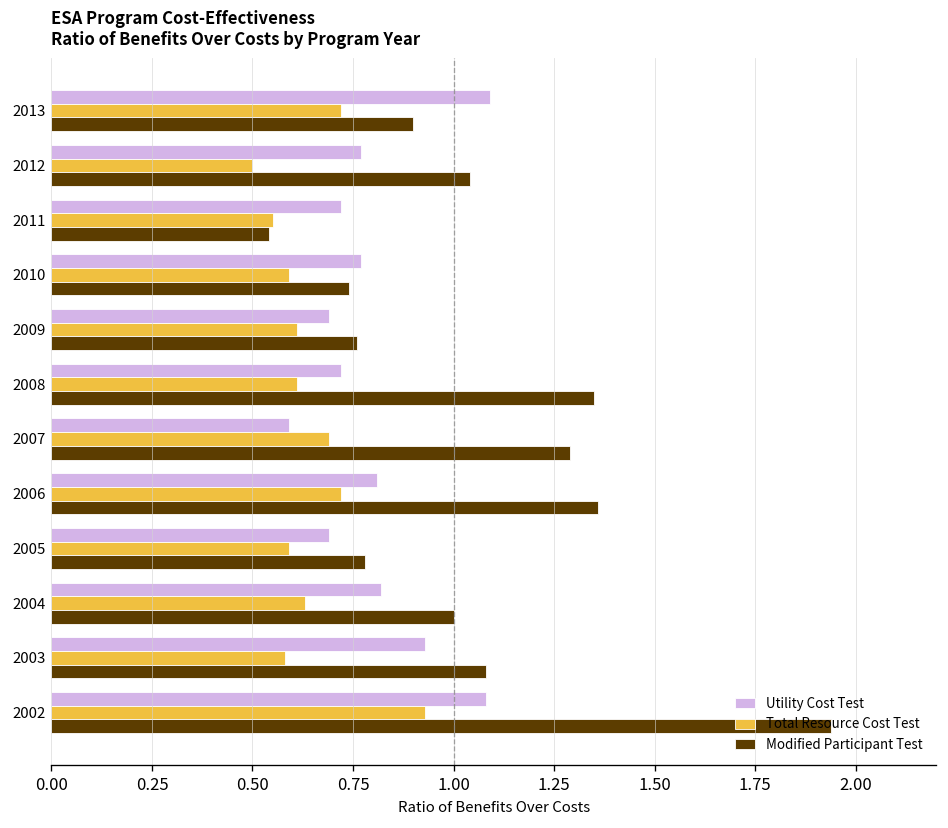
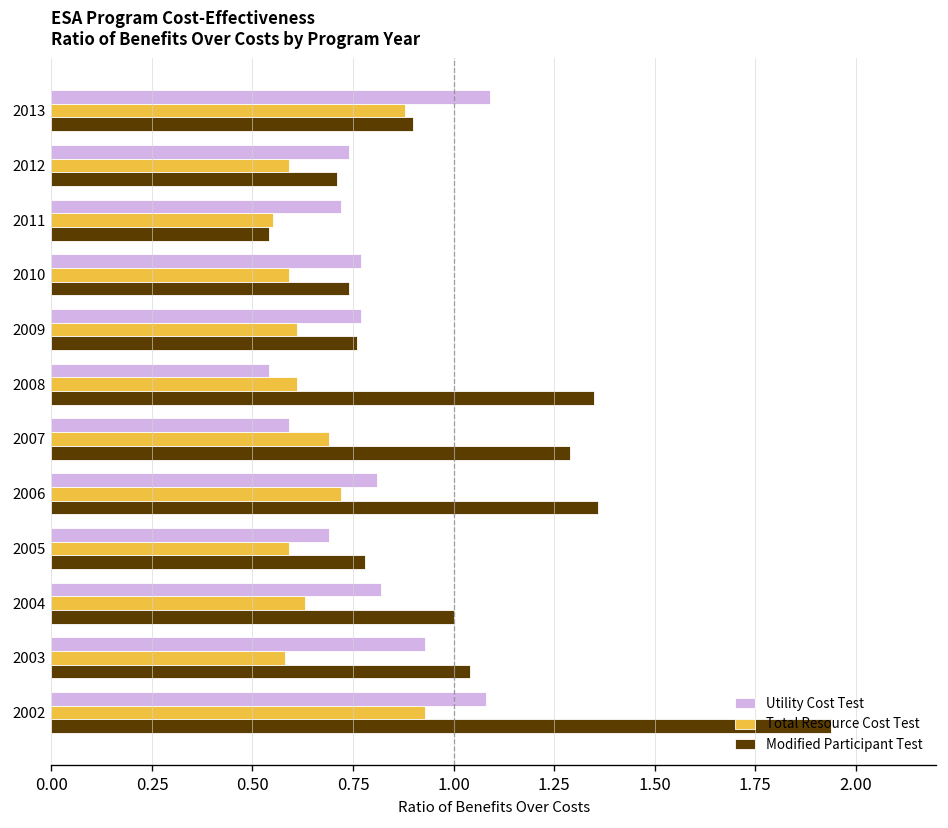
  {
    "Utility Cost Test": {
      "2013": 1.09,
-     "2012": 0.77,
+     "2012": 0.74,
      "2011": 0.72,
      "2010": 0.77,
-     "2009": 0.69,
-     "2008": 0.72,
+     "2009": 0.77,
+     "2008": 0.54,
      "2007": 0.59,
      "2006": 0.81,
      "2005": 0.69,
      "2004": 0.82,
      "2003": 0.93,
      "2002": 1.08
    },
    "Total Resource Cost Test": {
-     "2013": 0.72,
-     "2012": 0.50,
+     "2013": 0.88,
+     "2012": 0.59,
      "2011": 0.55,
      "2010": 0.59,
      "2009": 0.61,
      "2008": 0.61,
      "2007": 0.69,
      "2006": 0.72,
      "2005": 0.59,
      "2004": 0.63,
      "2003": 0.58,
      "2002": 0.93
    },
    "Modified Participant Test": {
      "2013": 0.90,
-     "2012": 1.04,
+     "2012": 0.71,
      "2011": 0.54,
      "2010": 0.74,
      "2009": 0.76,
      "2008": 1.35,
      "2007": 1.29,
      "2006": 1.36,
      "2005": 0.78,
      "2004": 1.00,
-     "2003": 1.08,
+     "2003": 1.04,
      "2002": 1.94
    }
  }
